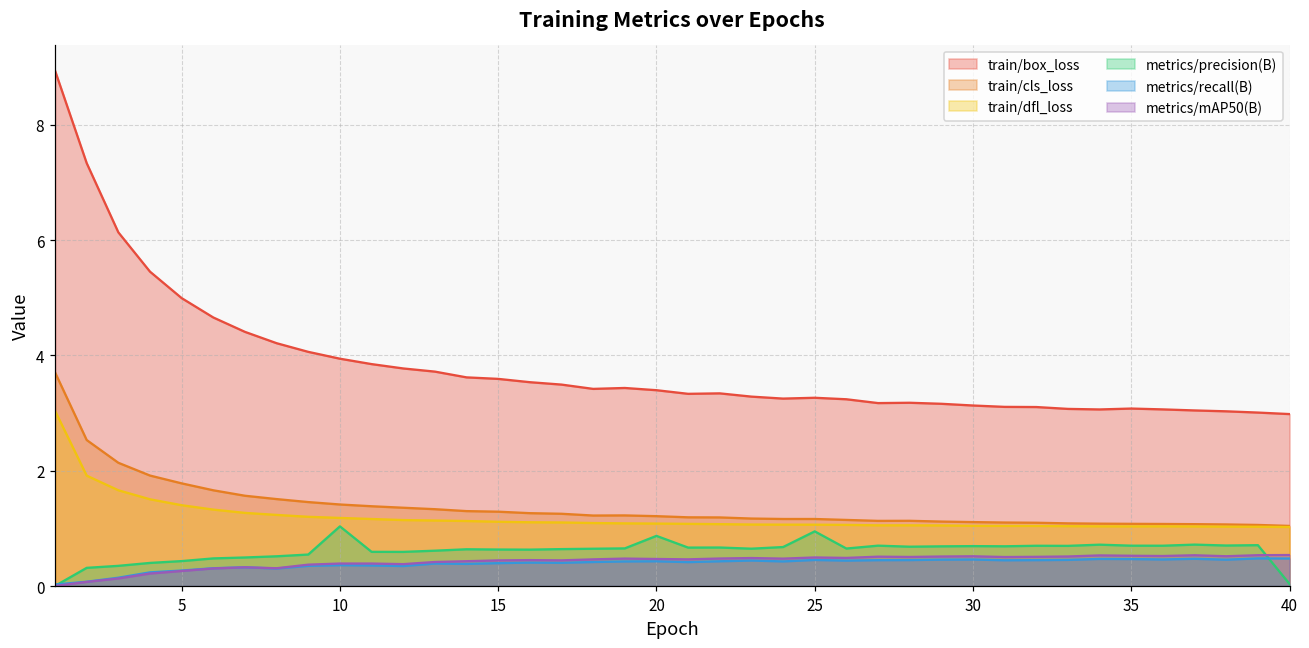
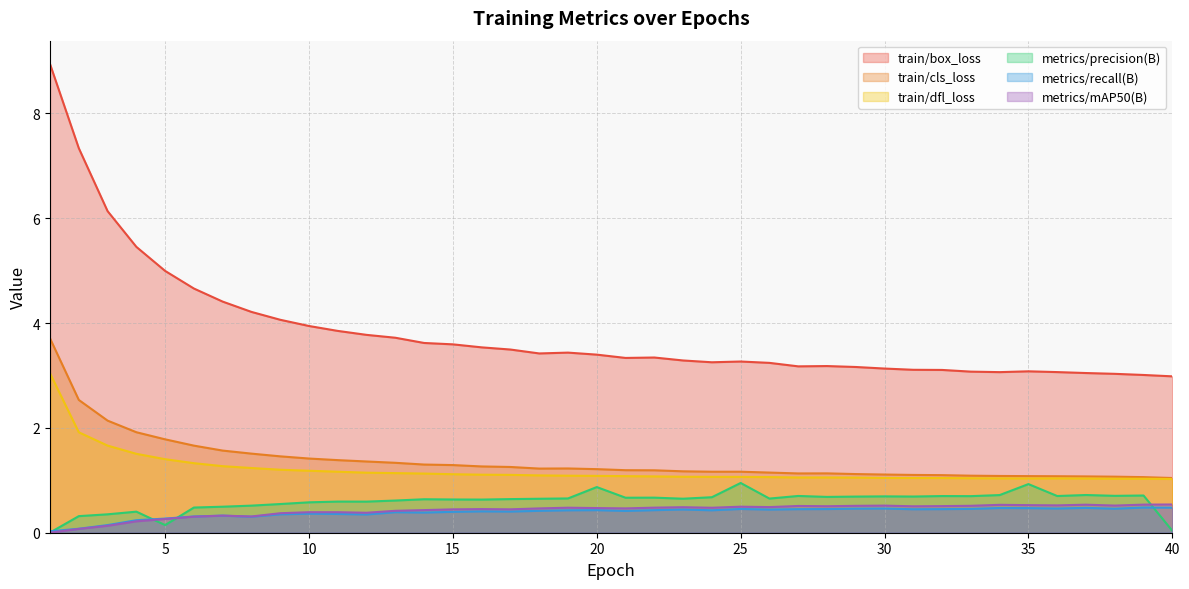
  {
    "metrics/precision(B)": {
-     "5": 0.4,
-     "10": 1.0,
+     "5": 0.1,
+     "10": 0.6,
      "15": 0.6,
      "20": 0.9,
      "25": 0.9,
      "30": 0.7,
-     "35": 0.7,
+     "35": 0.9,
      "40": 0.0
    },
    "metrics/recall(B)": {
      "30": 0.5,
      "35": 0.5,
      "40": 0.5
    },
    "metrics/mAP50(B)": {
      "30": 0.5,
      "35": 0.5,
      "40": 0.5
    }
  }
